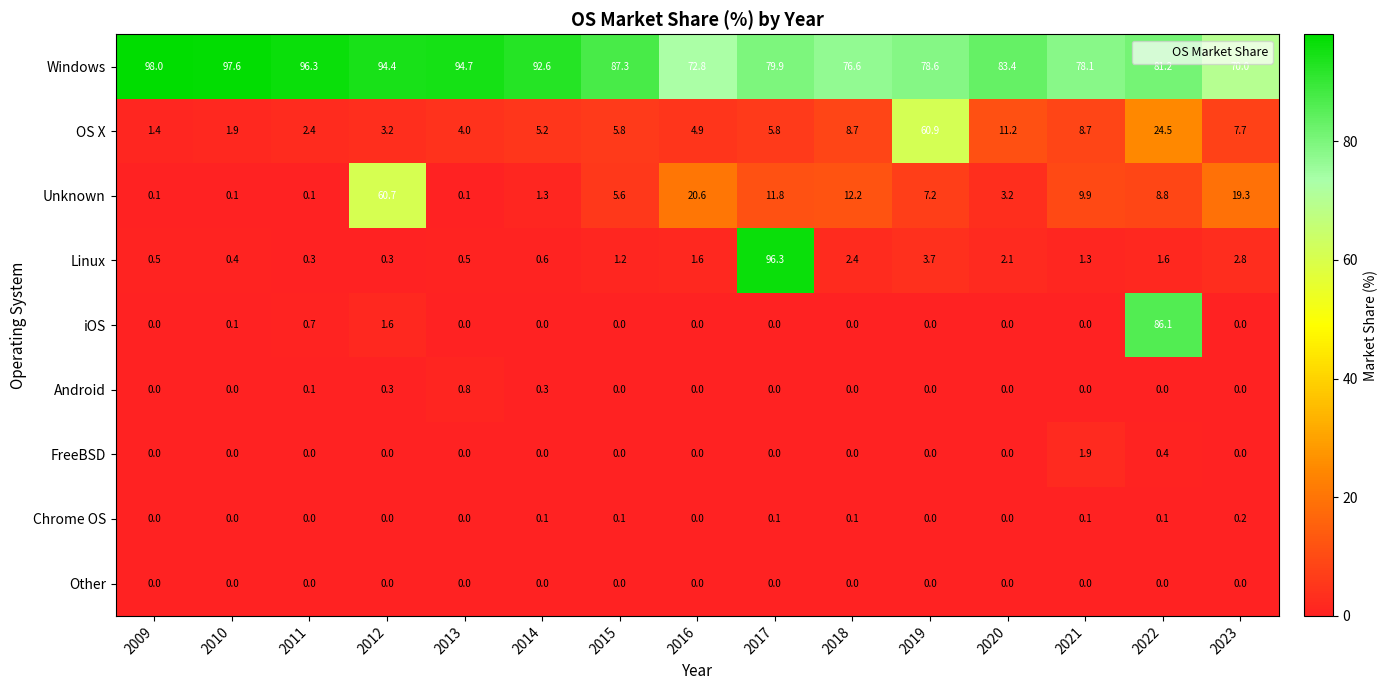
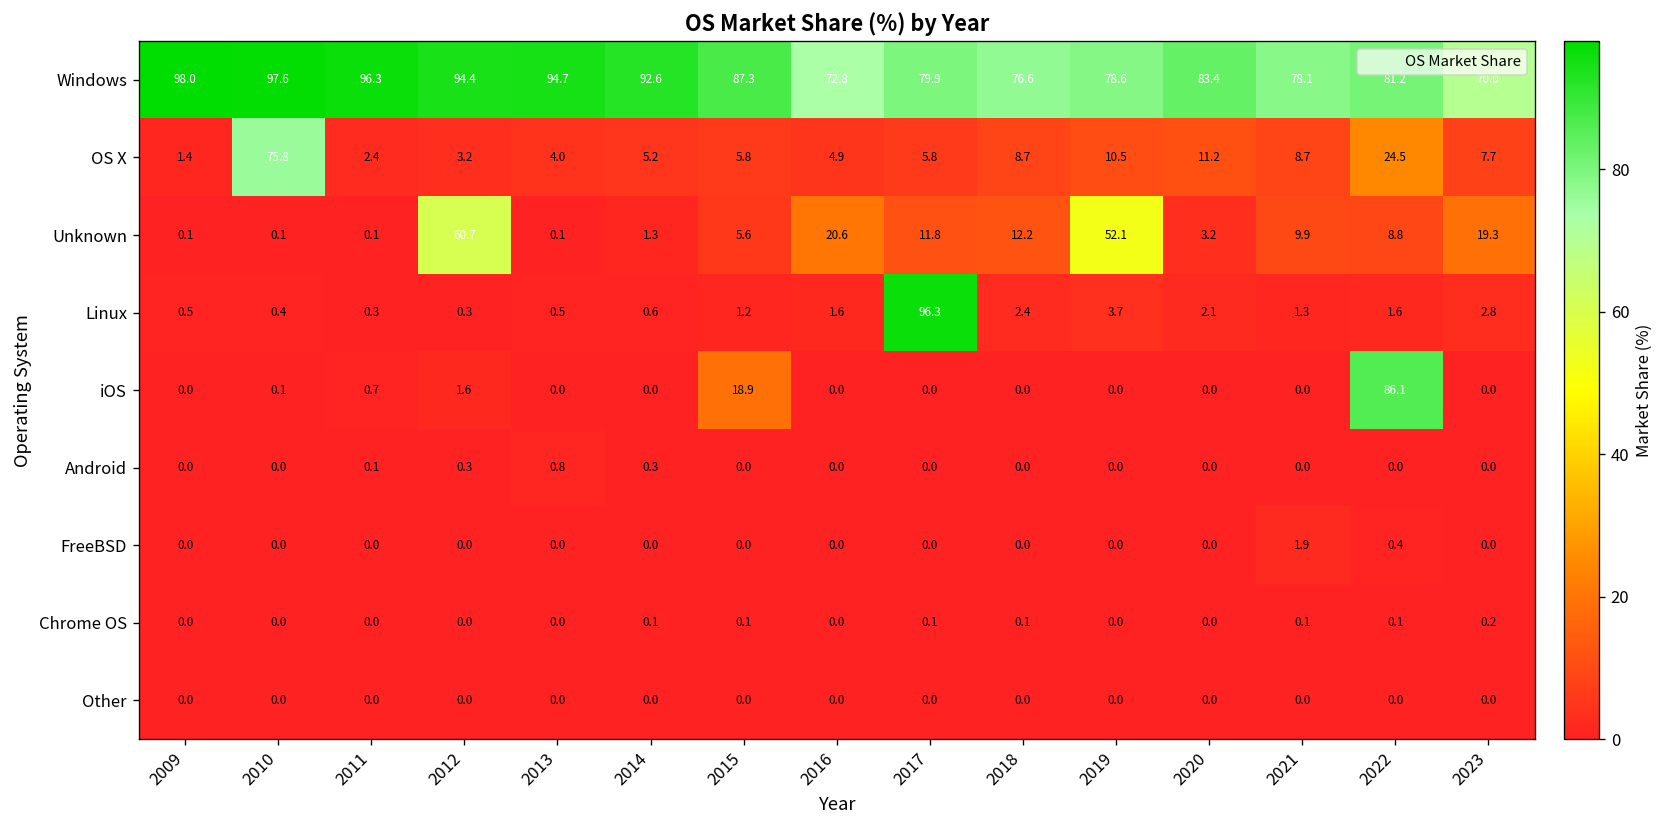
  {
    "Windows": {
      "2009": 98.0,
      "2010": 97.6,
      "2011": 96.3,
      "2012": 94.4,
      "2013": 94.7,
      "2014": 92.6,
      "2015": 87.3,
      "2016": 72.8,
      "2017": 79.9,
      "2018": 76.6,
      "2019": 78.6,
      "2020": 83.4,
      "2021": 78.1
    },
    "OS X": {
      "2009": 1.4,
-     "2010": 1.9,
+     "2010": 75.8,
      "2011": 2.4,
      "2012": 3.2,
      "2013": 4.0,
      "2014": 5.2,
      "2015": 5.8,
      "2016": 4.9,
      "2017": 5.8,
      "2018": 8.7,
-     "2019": 60.9,
+     "2019": 10.5,
      "2020": 11.2,
      "2021": 8.7,
      "2022": 24.5,
      "2023": 7.7
    },
    "Unknown": {
      "2009": 0.1,
      "2010": 0.1,
      "2011": 0.1,
      "2012": 60.7,
      "2013": 0.1,
      "2014": 1.3,
      "2015": 5.6,
      "2016": 20.6,
      "2017": 11.8,
      "2018": 12.2,
-     "2019": 7.2,
+     "2019": 52.1,
      "2020": 3.2,
      "2021": 9.9,
      "2022": 8.8,
      "2023": 19.3
    },
    "Linux": {
      "2009": 0.5,
      "2010": 0.4,
      "2011": 0.3,
      "2012": 0.3,
      "2013": 0.5,
      "2014": 0.6,
      "2015": 1.2,
      "2016": 1.6,
      "2017": 96.3,
      "2018": 2.4,
      "2019": 3.7,
      "2020": 2.1,
      "2021": 1.3,
      "2022": 1.6,
      "2023": 2.8
    },
    "iOS": {
      "2009": 0.0,
      "2010": 0.1,
      "2011": 0.7,
      "2012": 1.6,
      "2013": 0.0,
      "2014": 0.0,
-     "2015": 0.0,
+     "2015": 18.9,
      "2016": 0.0,
      "2017": 0.0,
      "2018": 0.0,
      "2019": 0.0,
      "2020": 0.0,
      "2021": 0.0,
      "2022": 86.1,
      "2023": 0.0
    },
    "Android": {
      "2009": 0.0,
      "2010": 0.0,
      "2011": 0.1,
      "2012": 0.3,
      "2013": 0.8,
      "2014": 0.3,
      "2015": 0.0,
      "2016": 0.0,
      "2017": 0.0,
      "2018": 0.0,
      "2019": 0.0,
      "2020": 0.0,
      "2021": 0.0,
      "2022": 0.0,
      "2023": 0.0
    },
    "FreeBSD": {
      "2009": 0.0,
      "2010": 0.0,
      "2011": 0.0,
      "2012": 0.0,
      "2013": 0.0,
      "2014": 0.0,
      "2015": 0.0,
      "2016": 0.0,
      "2017": 0.0,
      "2018": 0.0,
      "2019": 0.0,
      "2020": 0.0,
      "2021": 1.9,
      "2022": 0.4,
      "2023": 0.0
    },
    "Chrome OS": {
      "2009": 0.0,
      "2010": 0.0,
      "2011": 0.0,
      "2012": 0.0,
      "2013": 0.0,
      "2014": 0.1,
      "2015": 0.1,
      "2016": 0.0,
      "2017": 0.1,
      "2018": 0.1,
      "2019": 0.0,
      "2020": 0.0,
      "2021": 0.1,
      "2022": 0.1,
      "2023": 0.2
    },
    "Other": {
      "2009": 0.0,
      "2010": 0.0,
      "2011": 0.0,
      "2012": 0.0,
      "2013": 0.0,
      "2014": 0.0,
      "2015": 0.0,
      "2016": 0.0,
      "2017": 0.0,
      "2018": 0.0,
      "2019": 0.0,
      "2020": 0.0,
      "2021": 0.0,
      "2022": 0.0,
      "2023": 0.0
    }
  }
